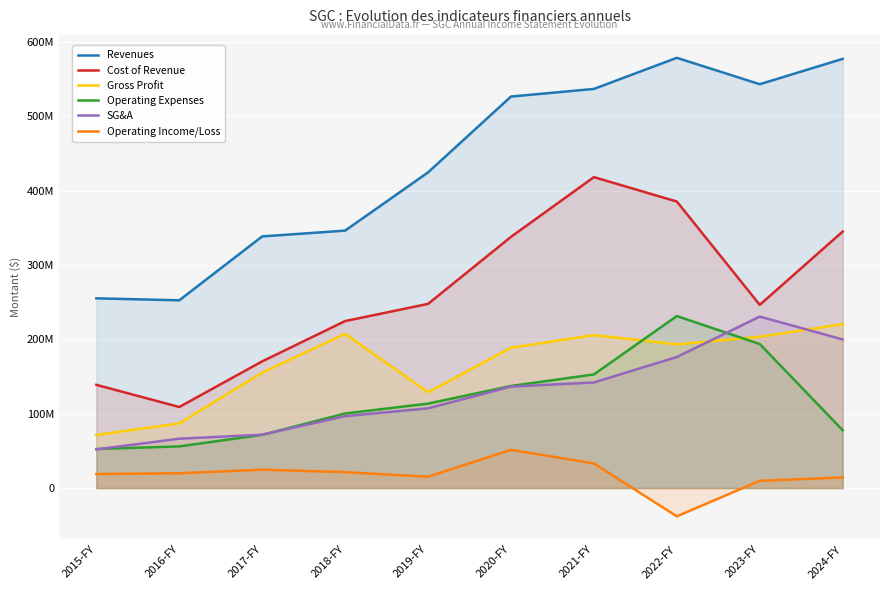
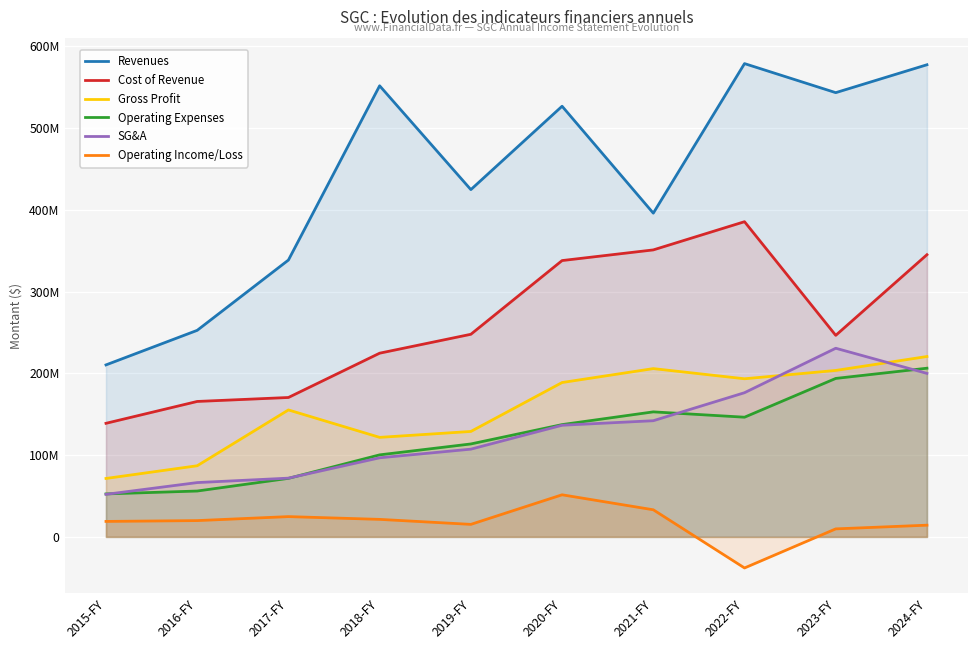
  {
    "Revenues": {
-     "2015-FY": 260000000,
+     "2015-FY": 210000000,
      "2016-FY": 250000000,
      "2017-FY": 340000000,
-     "2018-FY": 350000000,
+     "2018-FY": 550000000,
      "2019-FY": 420000000,
      "2020-FY": 530000000,
-     "2021-FY": 540000000,
+     "2021-FY": 400000000,
      "2022-FY": 580000000,
      "2023-FY": 540000000,
      "2024-FY": 580000000
    },
    "Cost of Revenue": {
      "2015-FY": 140000000,
-     "2016-FY": 110000000,
+     "2016-FY": 170000000,
      "2017-FY": 170000000,
      "2018-FY": 220000000,
      "2019-FY": 250000000,
      "2020-FY": 340000000,
-     "2021-FY": 420000000,
+     "2021-FY": 350000000,
      "2022-FY": 390000000,
      "2023-FY": 250000000,
      "2024-FY": 350000000
    },
    "Gross Profit": {
      "2015-FY": 70000000,
      "2016-FY": 90000000,
      "2017-FY": 160000000,
-     "2018-FY": 210000000,
+     "2018-FY": 120000000,
      "2019-FY": 130000000,
      "2020-FY": 190000000,
      "2021-FY": 210000000,
      "2022-FY": 190000000,
      "2023-FY": 200000000,
      "2024-FY": 220000000
    },
    "Operating Expenses": {
      "2016-FY": 60000000,
      "2018-FY": 100000000,
      "2019-FY": 110000000,
      "2021-FY": 150000000,
-     "2022-FY": 230000000,
+     "2022-FY": 150000000,
      "2023-FY": 190000000,
-     "2024-FY": 80000000
+     "2024-FY": 210000000
    },
    "SG&A": {
      "2016-FY": 70000000,
      "2018-FY": 100000000,
      "2019-FY": 110000000,
      "2021-FY": 140000000,
      "2022-FY": 180000000,
      "2023-FY": 230000000,
      "2024-FY": 200000000
    }
  }
